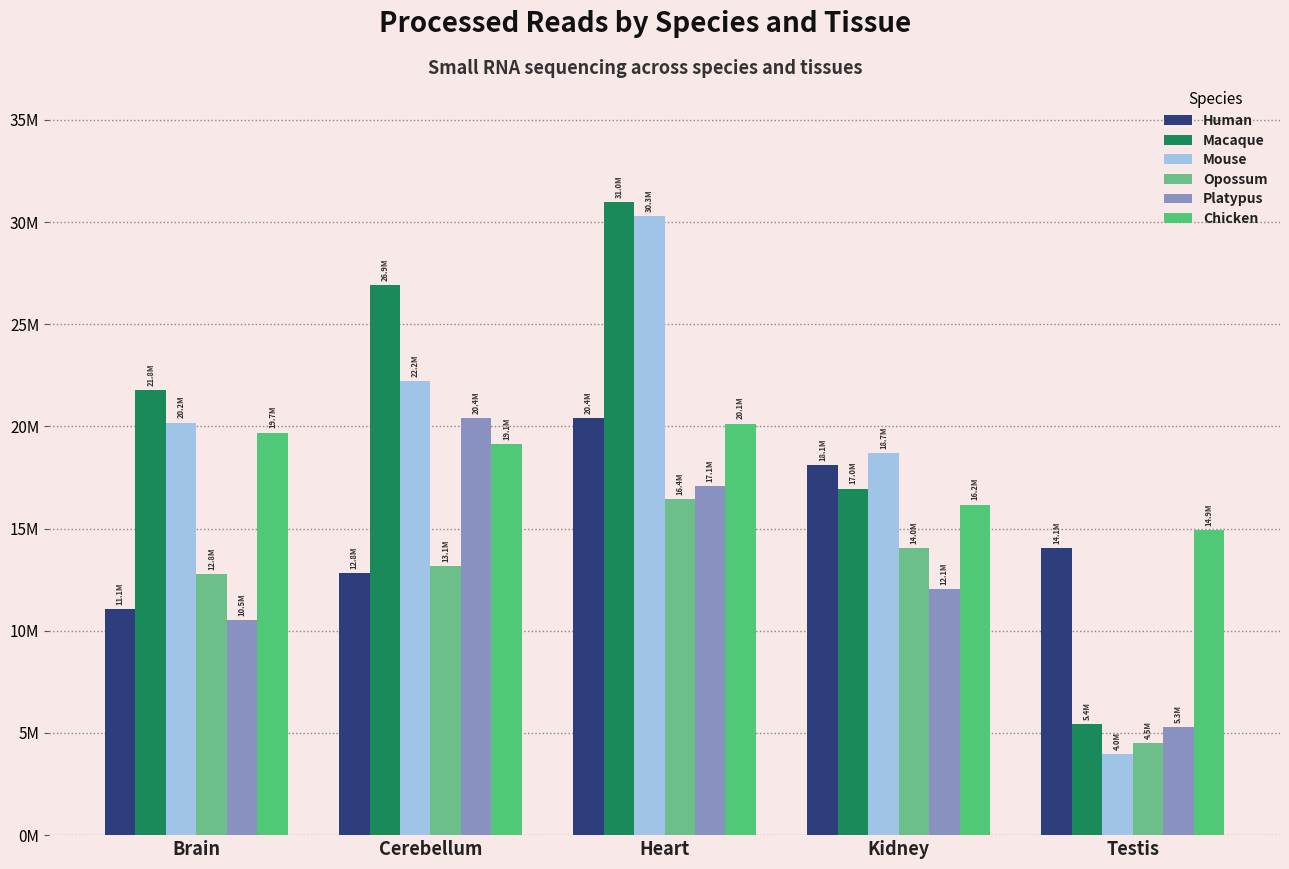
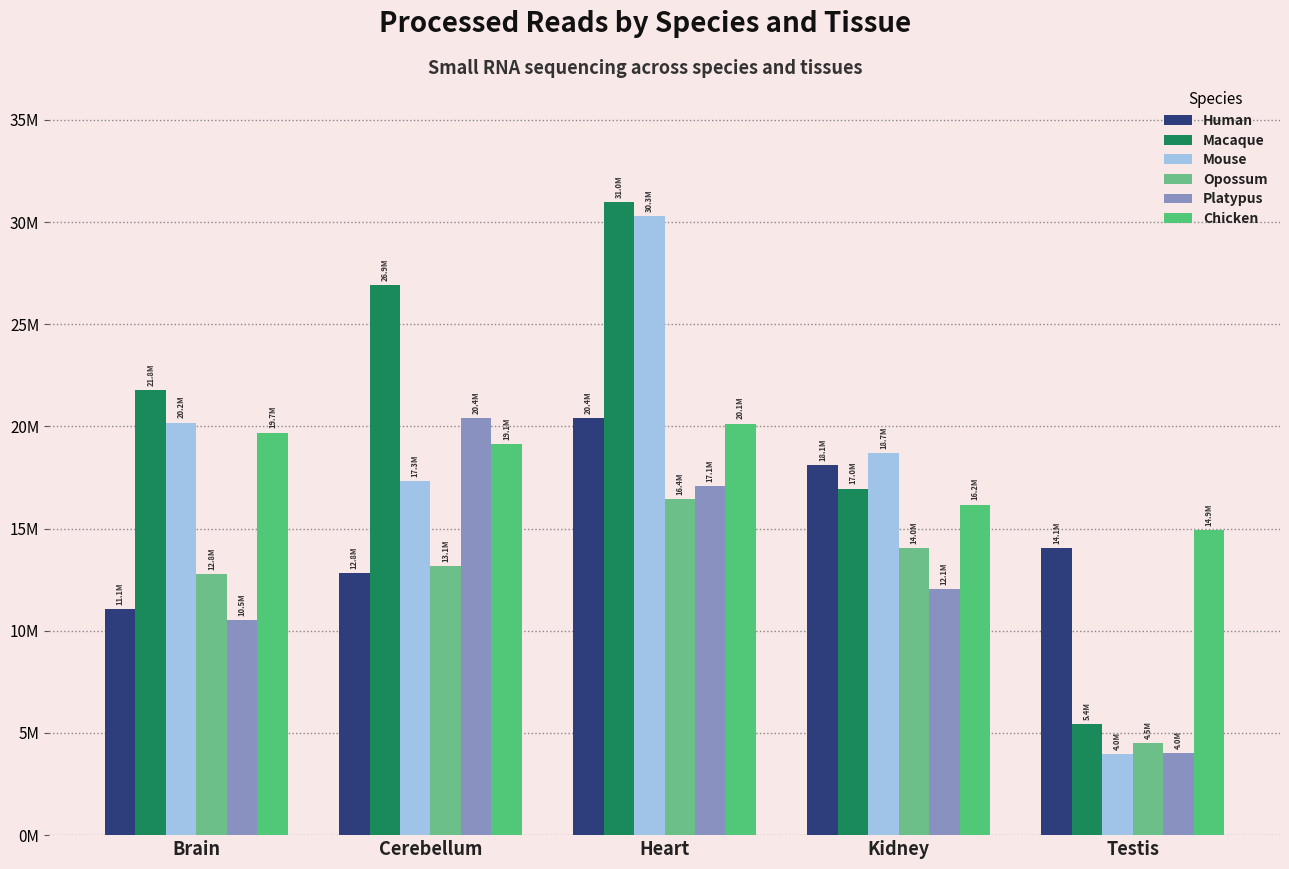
  {
    "Human": {
      "Brain": "11.1M",
      "Cerebellum": "12.8M",
      "Heart": "20.4M",
      "Kidney": "18.1M",
      "Testis": "14.1M"
    },
    "Macaque": {
      "Brain": "21.8M",
      "Cerebellum": "26.9M",
      "Heart": "31.0M",
      "Kidney": "17.0M",
      "Testis": "5.4M"
    },
    "Mouse": {
      "Brain": "20.2M",
-     "Cerebellum": "22.2M",
+     "Cerebellum": "17.3M",
      "Heart": "30.3M",
      "Kidney": "18.7M",
      "Testis": "4.0M"
    },
    "Platypus": {
      "Brain": "10.5M",
      "Cerebellum": "20.4M",
      "Heart": "17.1M",
      "Kidney": "12.1M",
-     "Testis": "5.3M"
+     "Testis": "4.0M"
    }
  }
